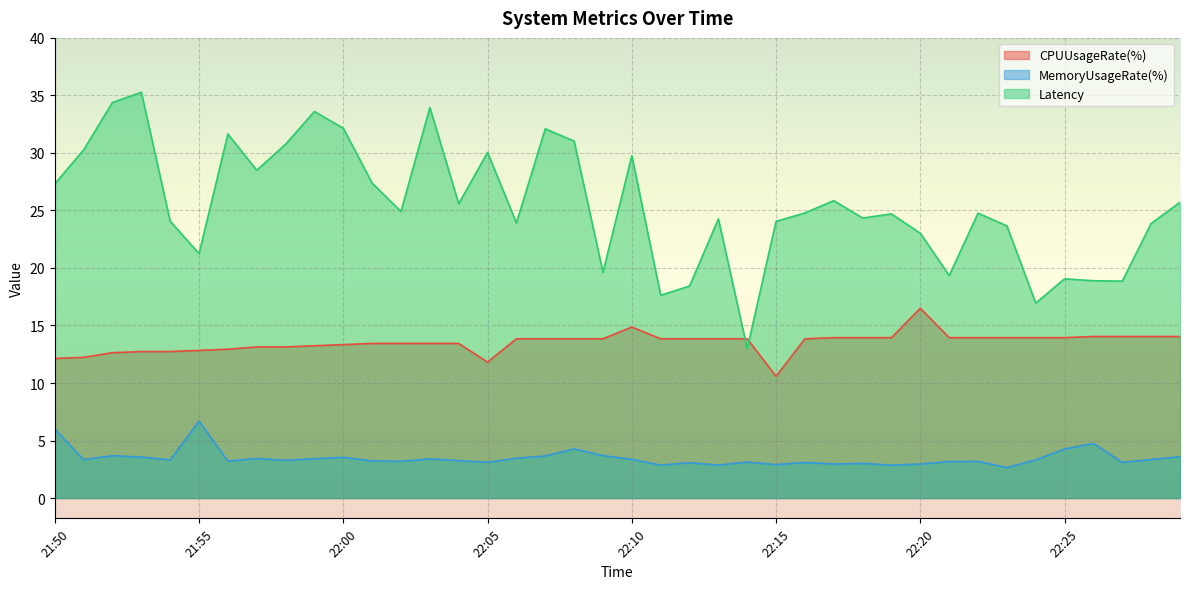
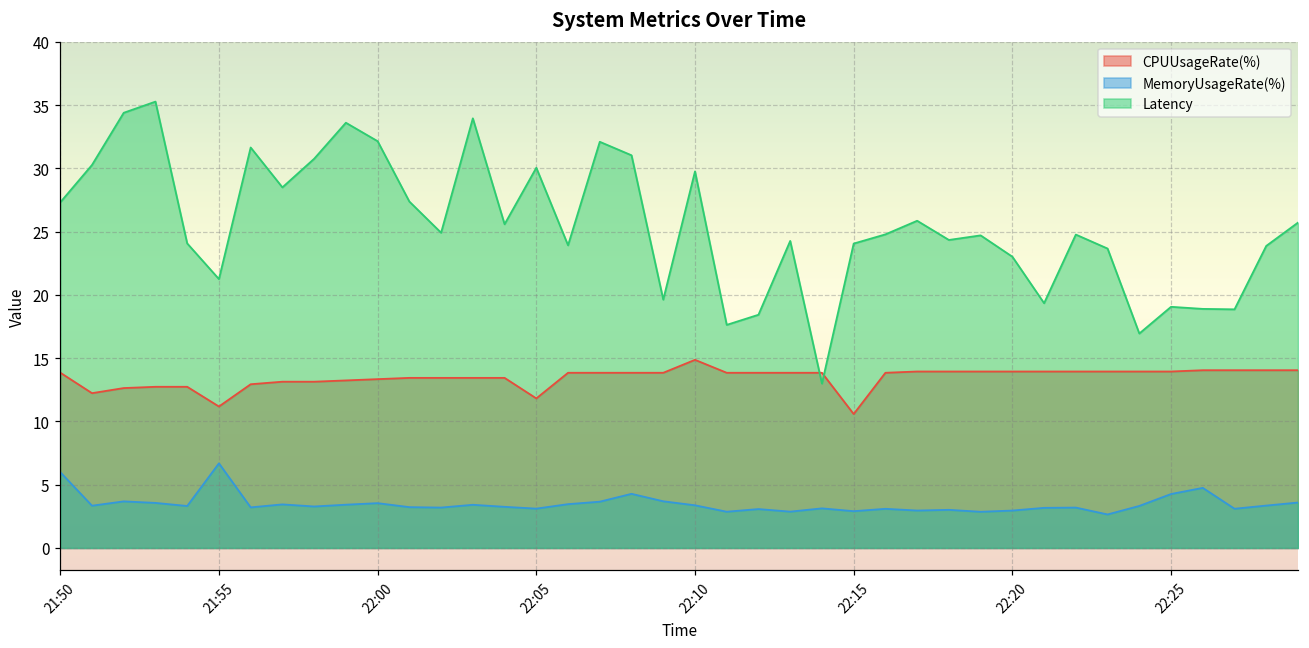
  {
    "CPUUsageRate(%)": {
-     "21:50": 12.1,
-     "21:55": 12.8,
+     "21:50": 13.9,
+     "21:55": 11.2,
      "22:00": 13.3,
      "22:05": 11.8,
      "22:10": 14.9,
      "22:15": 10.6,
-     "22:20": 16.5,
+     "22:20": 13.9,
      "22:25": 13.9
    },
    "MemoryUsageRate(%)": {
      "21:50": 6.0,
      "21:55": 6.7,
      "22:00": 3.5,
      "22:05": 3.1,
      "22:10": 3.4,
      "22:15": 2.9,
      "22:20": 3.0,
      "22:25": 4.3
    },
    "Latency": {
      "21:50": 27.3,
      "21:55": 21.2,
      "22:00": 32.1,
      "22:05": 30.0,
      "22:10": 29.8,
      "22:15": 24.1,
      "22:20": 23.0,
      "22:25": 19.1
    }
  }
